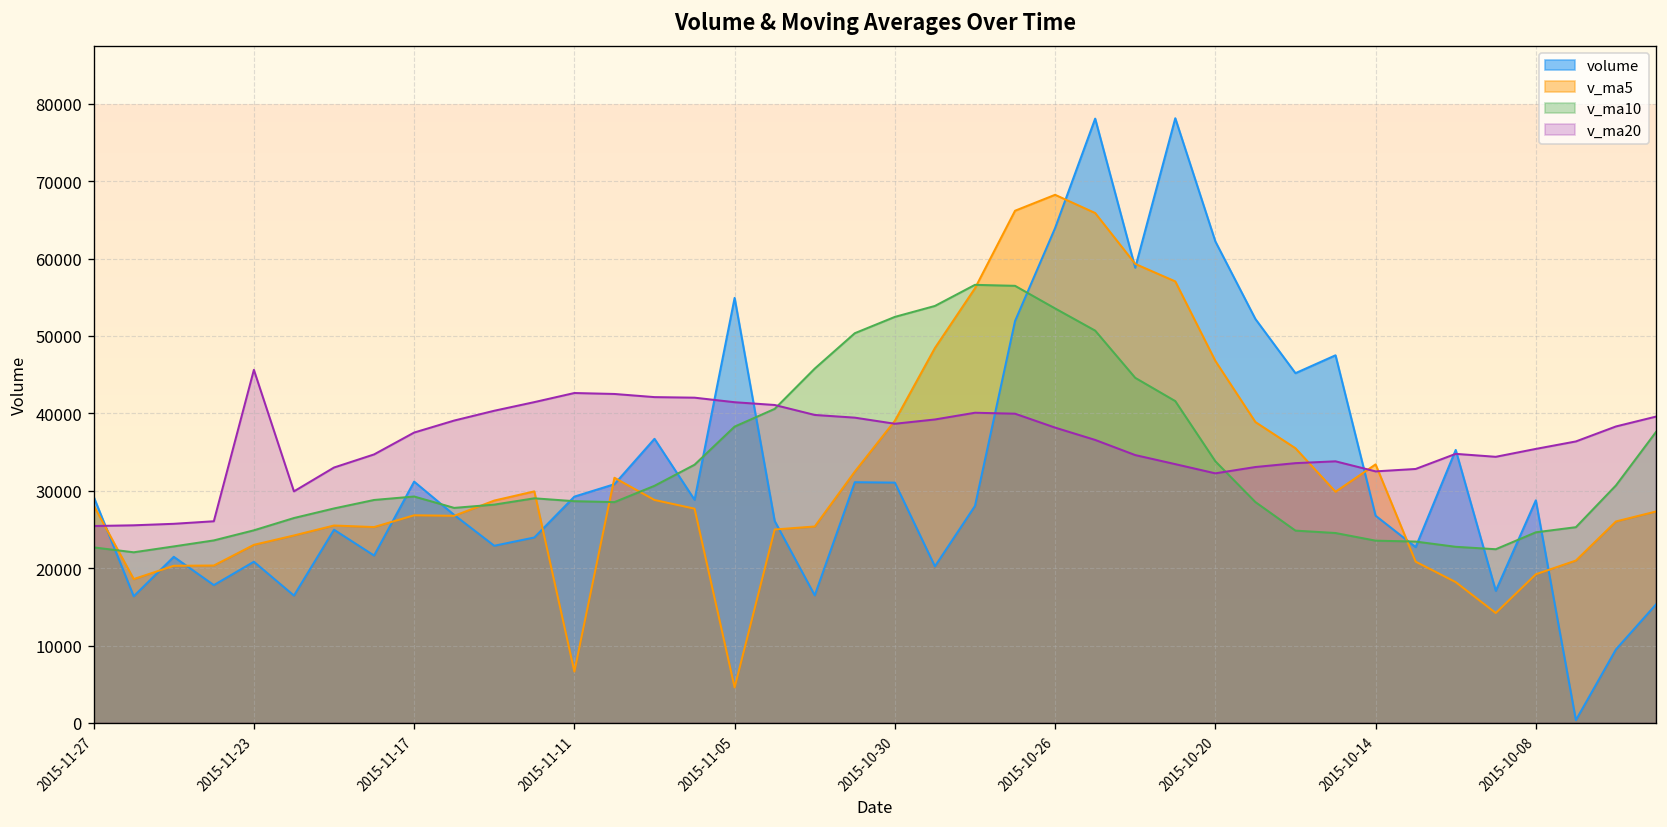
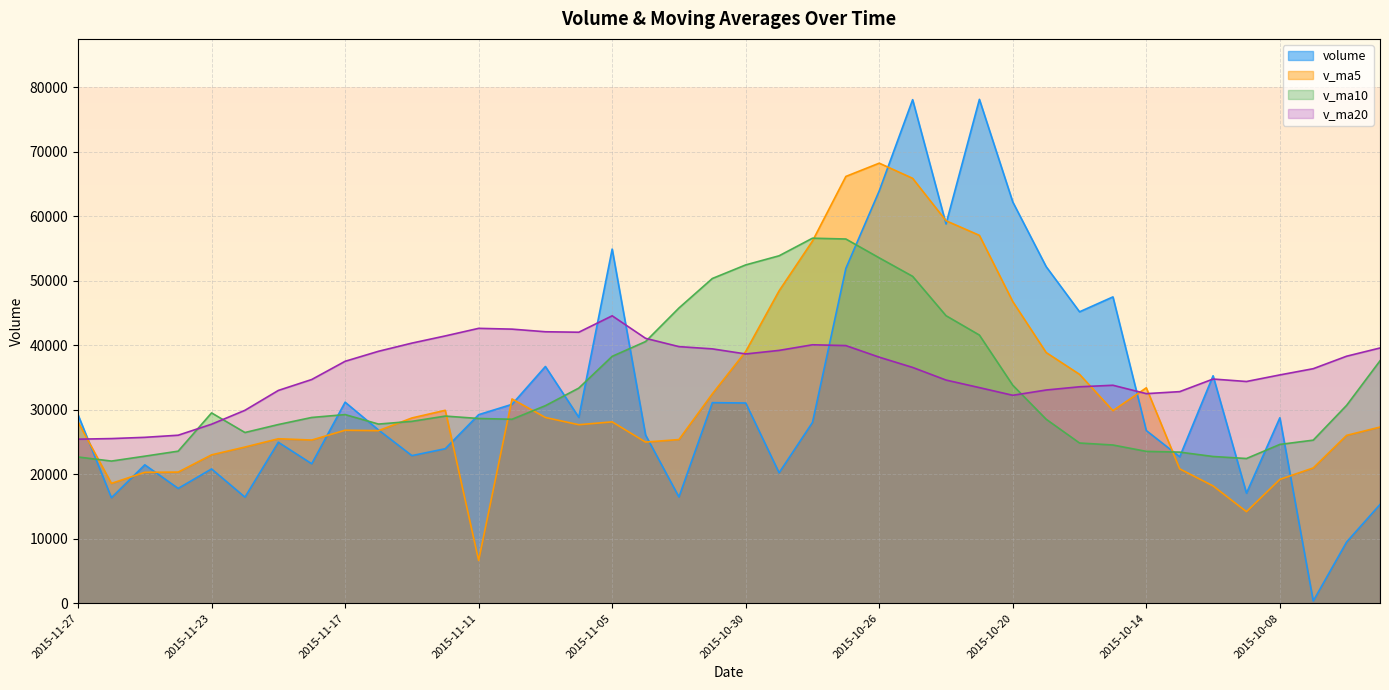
  {
    "volume": {
      "2015-11-27": 29000,
      "2015-11-23": 21000,
      "2015-11-17": 31000,
      "2015-11-11": 29000,
      "2015-11-05": 55000,
      "2015-10-30": 31000,
      "2015-10-26": 64000,
      "2015-10-20": 62000,
      "2015-10-14": 27000,
      "2015-10-08": 29000
    },
    "v_ma5": {
      "2015-11-27": 28000,
      "2015-11-23": 23000,
      "2015-11-17": 27000,
      "2015-11-11": 7000,
-     "2015-11-05": 5000,
+     "2015-11-05": 28000,
      "2015-10-26": 68000,
      "2015-10-20": 47000,
      "2015-10-14": 33000,
      "2015-10-08": 19000
    },
    "v_ma10": {
      "2015-11-27": 23000,
-     "2015-11-23": 25000,
+     "2015-11-23": 30000,
      "2015-11-17": 29000,
      "2015-11-11": 29000,
      "2015-11-05": 38000,
      "2015-10-30": 52000,
      "2015-10-26": 54000,
      "2015-10-20": 34000,
      "2015-10-14": 24000,
      "2015-10-08": 25000
    },
    "v_ma20": {
      "2015-11-27": 25000,
-     "2015-11-23": 46000,
+     "2015-11-23": 28000,
      "2015-11-17": 38000,
      "2015-11-11": 43000,
-     "2015-11-05": 41000,
+     "2015-11-05": 45000,
      "2015-10-26": 38000,
      "2015-10-20": 32000,
      "2015-10-14": 33000,
      "2015-10-08": 35000
    }
  }
